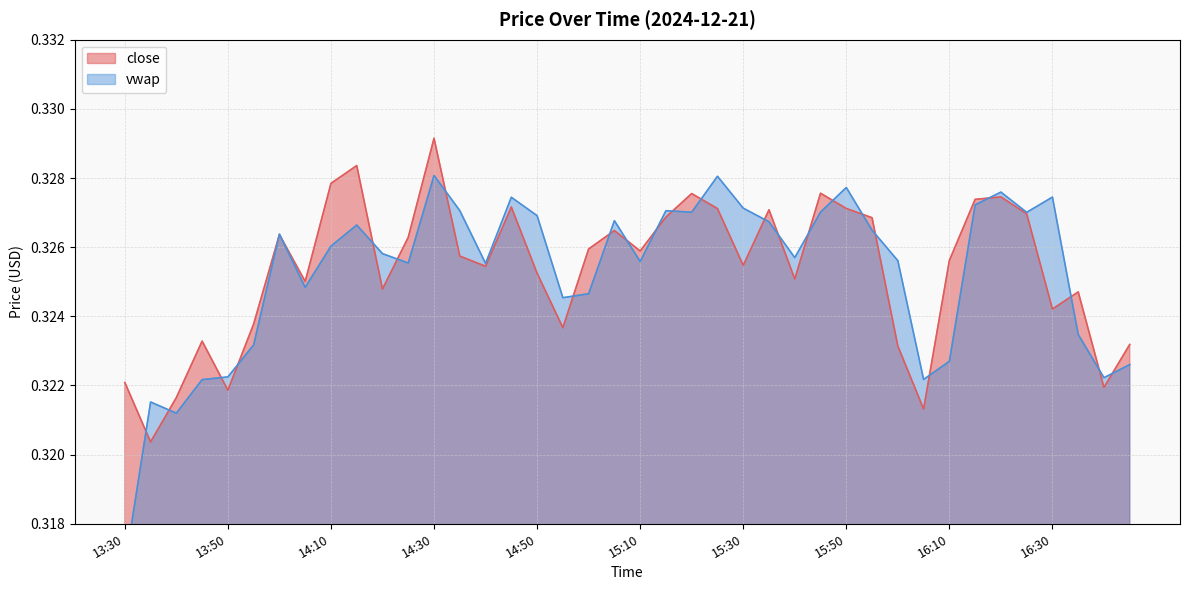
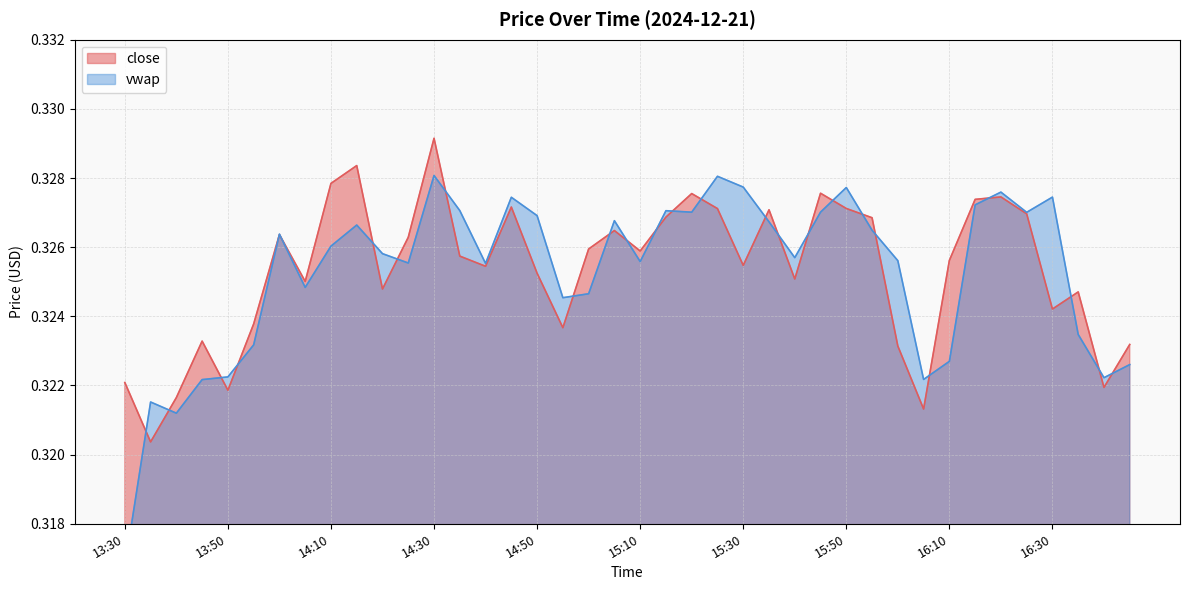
  {
    "close": {
      "13:30": 0.3221,
      "13:50": 0.3219,
      "14:10": 0.3278,
      "14:30": 0.3291,
      "14:50": 0.3252,
      "15:10": 0.3259,
      "15:30": 0.3255,
      "15:50": 0.3271,
      "16:10": 0.3256,
      "16:30": 0.3242
    },
    "vwap": {
      "13:50": 0.3222,
      "14:10": 0.3260,
      "14:30": 0.3281,
      "14:50": 0.3269,
      "15:10": 0.3256,
-     "15:30": 0.3271,
+     "15:30": 0.3277,
      "15:50": 0.3277,
      "16:10": 0.3227,
      "16:30": 0.3274
    }
  }
